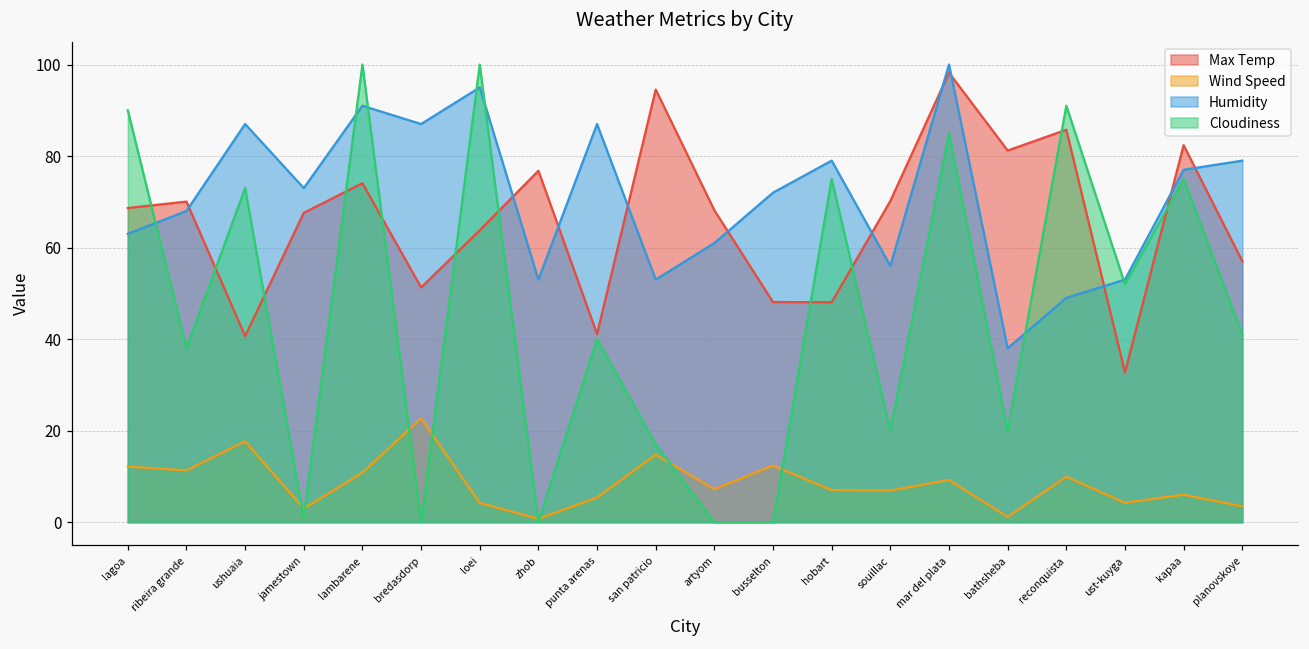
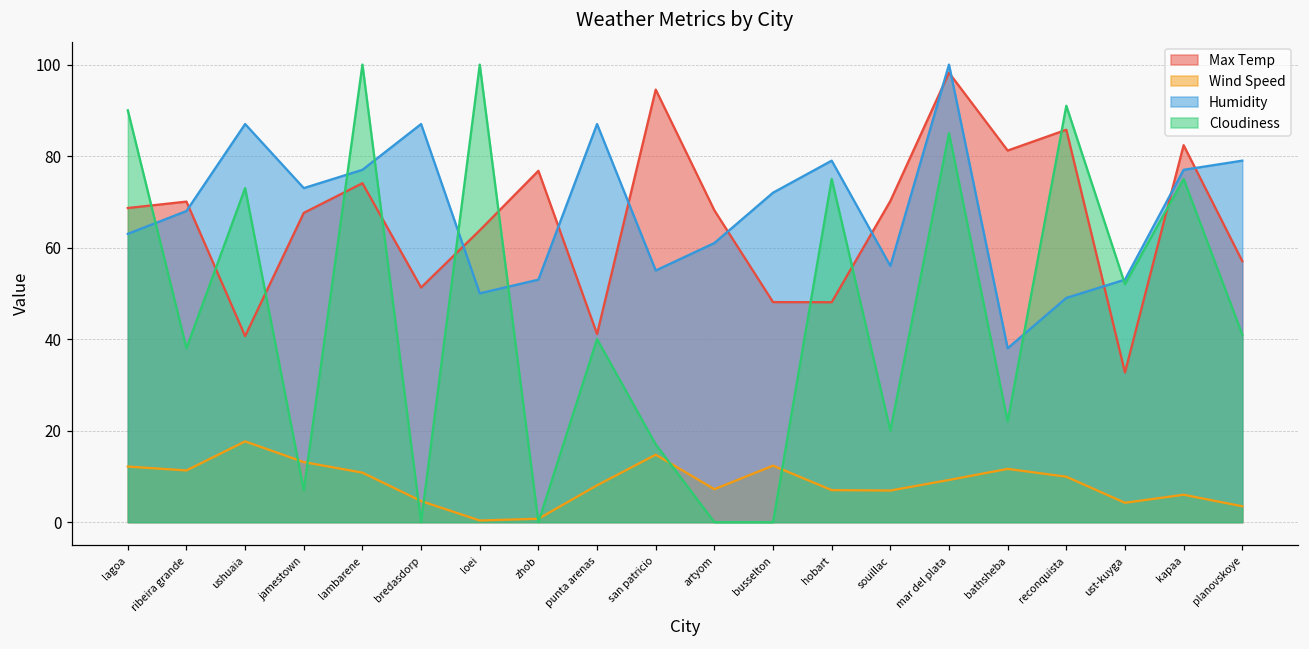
  {
    "Max Temp": {
      "lagoa": 69,
      "ribeira grande": 70,
      "ushuaia": 41,
      "jamestown": 68,
      "lambarene": 74,
      "bredasdorp": 51,
      "loei": 64,
      "zhob": 77,
      "punta arenas": 41,
      "san patricio": 95,
      "artyom": 68,
      "busselton": 48,
      "hobart": 48,
      "souillac": 70,
      "mar del plata": 98,
      "bathsheba": 81,
      "reconquista": 86,
      "ust-kuyga": 33,
      "kapaa": 82,
      "planovskoye": 57
    },
    "Wind Speed": {
      "lagoa": 12,
      "ribeira grande": 11,
      "ushuaia": 18,
-     "jamestown": 3,
+     "jamestown": 13,
      "lambarene": 11,
-     "bredasdorp": 23,
-     "loei": 4,
+     "bredasdorp": 5,
+     "loei": 0,
      "zhob": 1,
-     "punta arenas": 5,
+     "punta arenas": 8,
      "san patricio": 15,
      "artyom": 7,
      "busselton": 12,
      "hobart": 7,
      "souillac": 7,
      "mar del plata": 9,
-     "bathsheba": 1,
+     "bathsheba": 12,
      "reconquista": 10,
      "ust-kuyga": 4,
      "kapaa": 6,
      "planovskoye": 3
    },
    "Humidity": {
      "lagoa": 63,
      "ribeira grande": 68,
      "ushuaia": 87,
      "jamestown": 73,
-     "lambarene": 91,
+     "lambarene": 77,
      "bredasdorp": 87,
-     "loei": 95,
+     "loei": 50,
      "zhob": 53,
      "punta arenas": 87,
-     "san patricio": 53,
+     "san patricio": 55,
      "artyom": 61,
      "busselton": 72,
      "hobart": 79,
      "souillac": 56,
      "mar del plata": 100,
      "bathsheba": 38,
      "reconquista": 49,
      "ust-kuyga": 53,
      "kapaa": 77,
      "planovskoye": 79
    },
    "Cloudiness": {
      "lagoa": 90,
      "ribeira grande": 38,
      "ushuaia": 73,
-     "jamestown": 1,
+     "jamestown": 7,
      "lambarene": 100,
      "bredasdorp": 0,
      "loei": 100,
      "zhob": 0,
      "punta arenas": 40,
      "san patricio": 17,
      "artyom": 0,
      "busselton": 0,
      "hobart": 75,
      "souillac": 20,
      "mar del plata": 85,
-     "bathsheba": 20,
+     "bathsheba": 22,
      "reconquista": 91,
      "ust-kuyga": 52,
      "kapaa": 75,
      "planovskoye": 41
    }
  }
